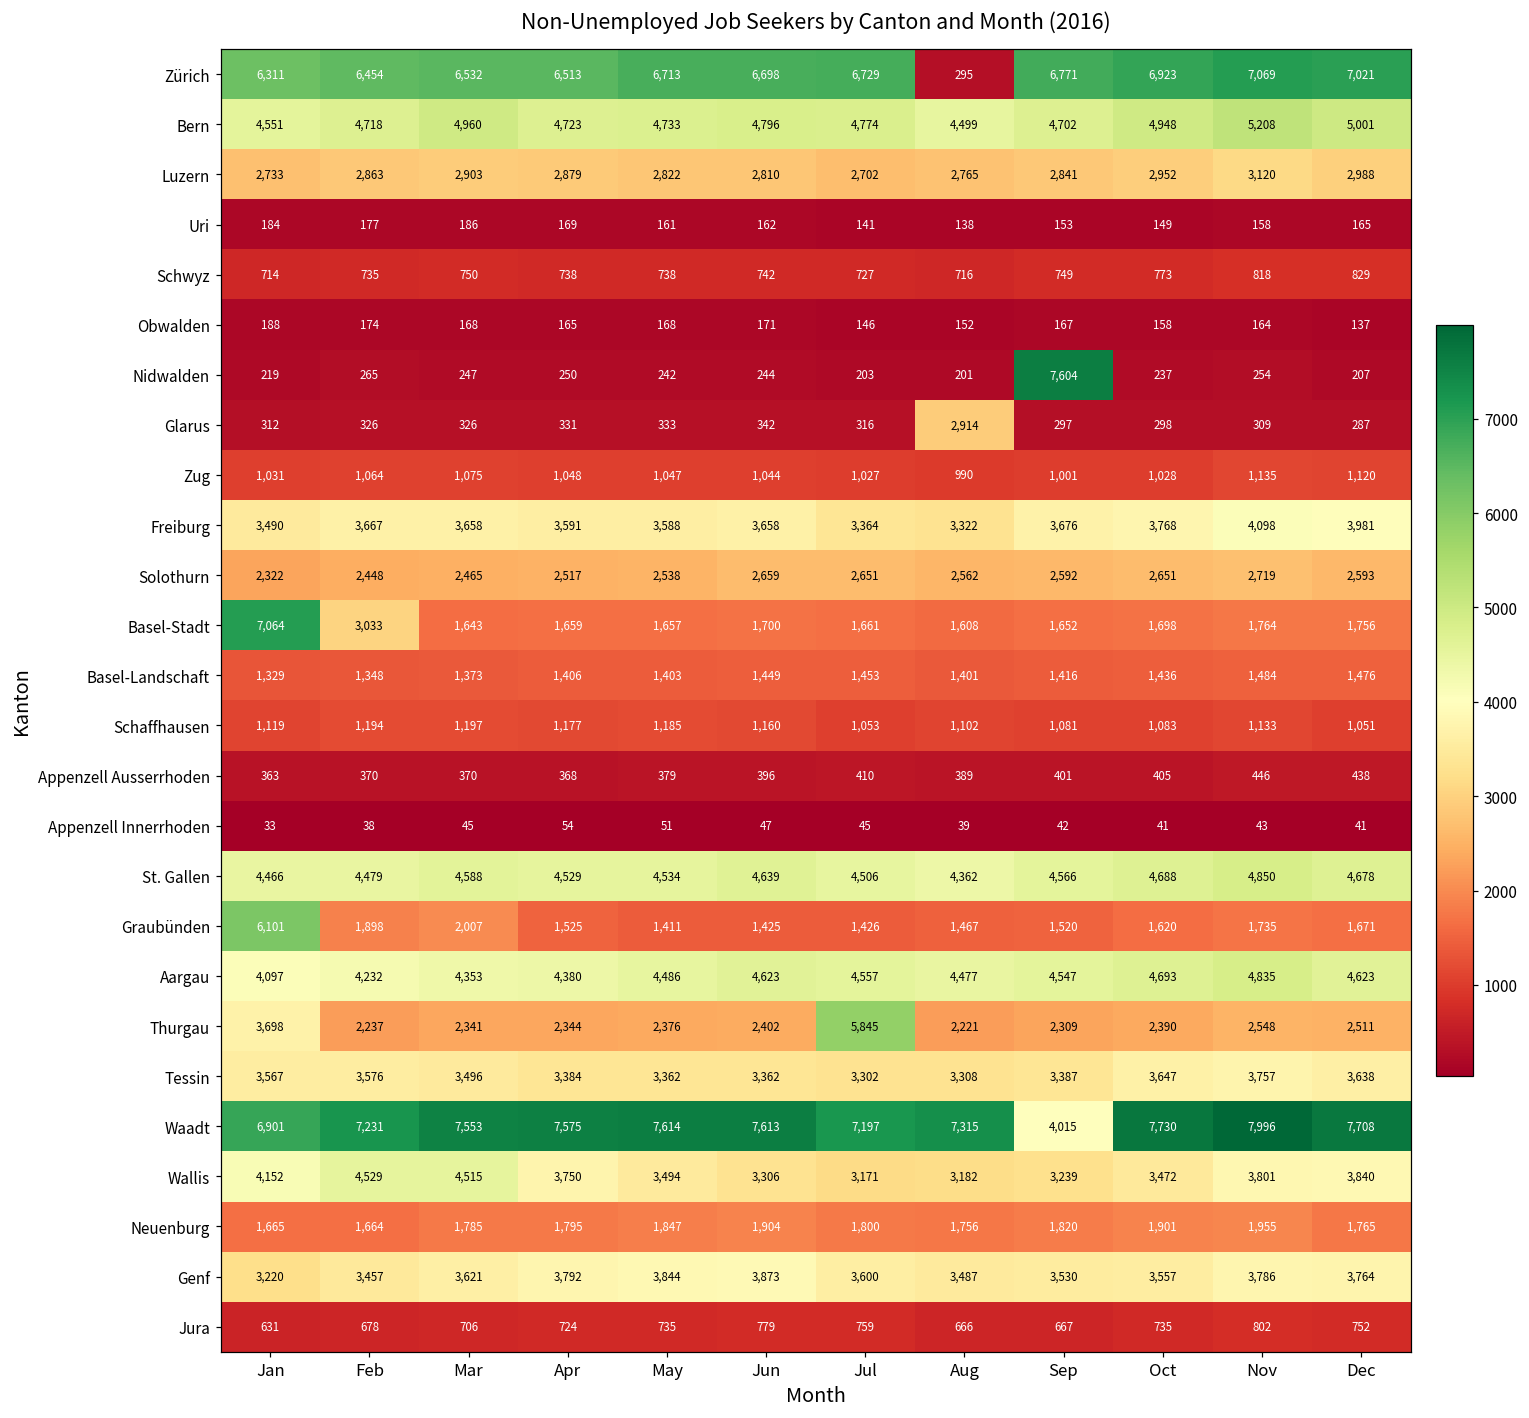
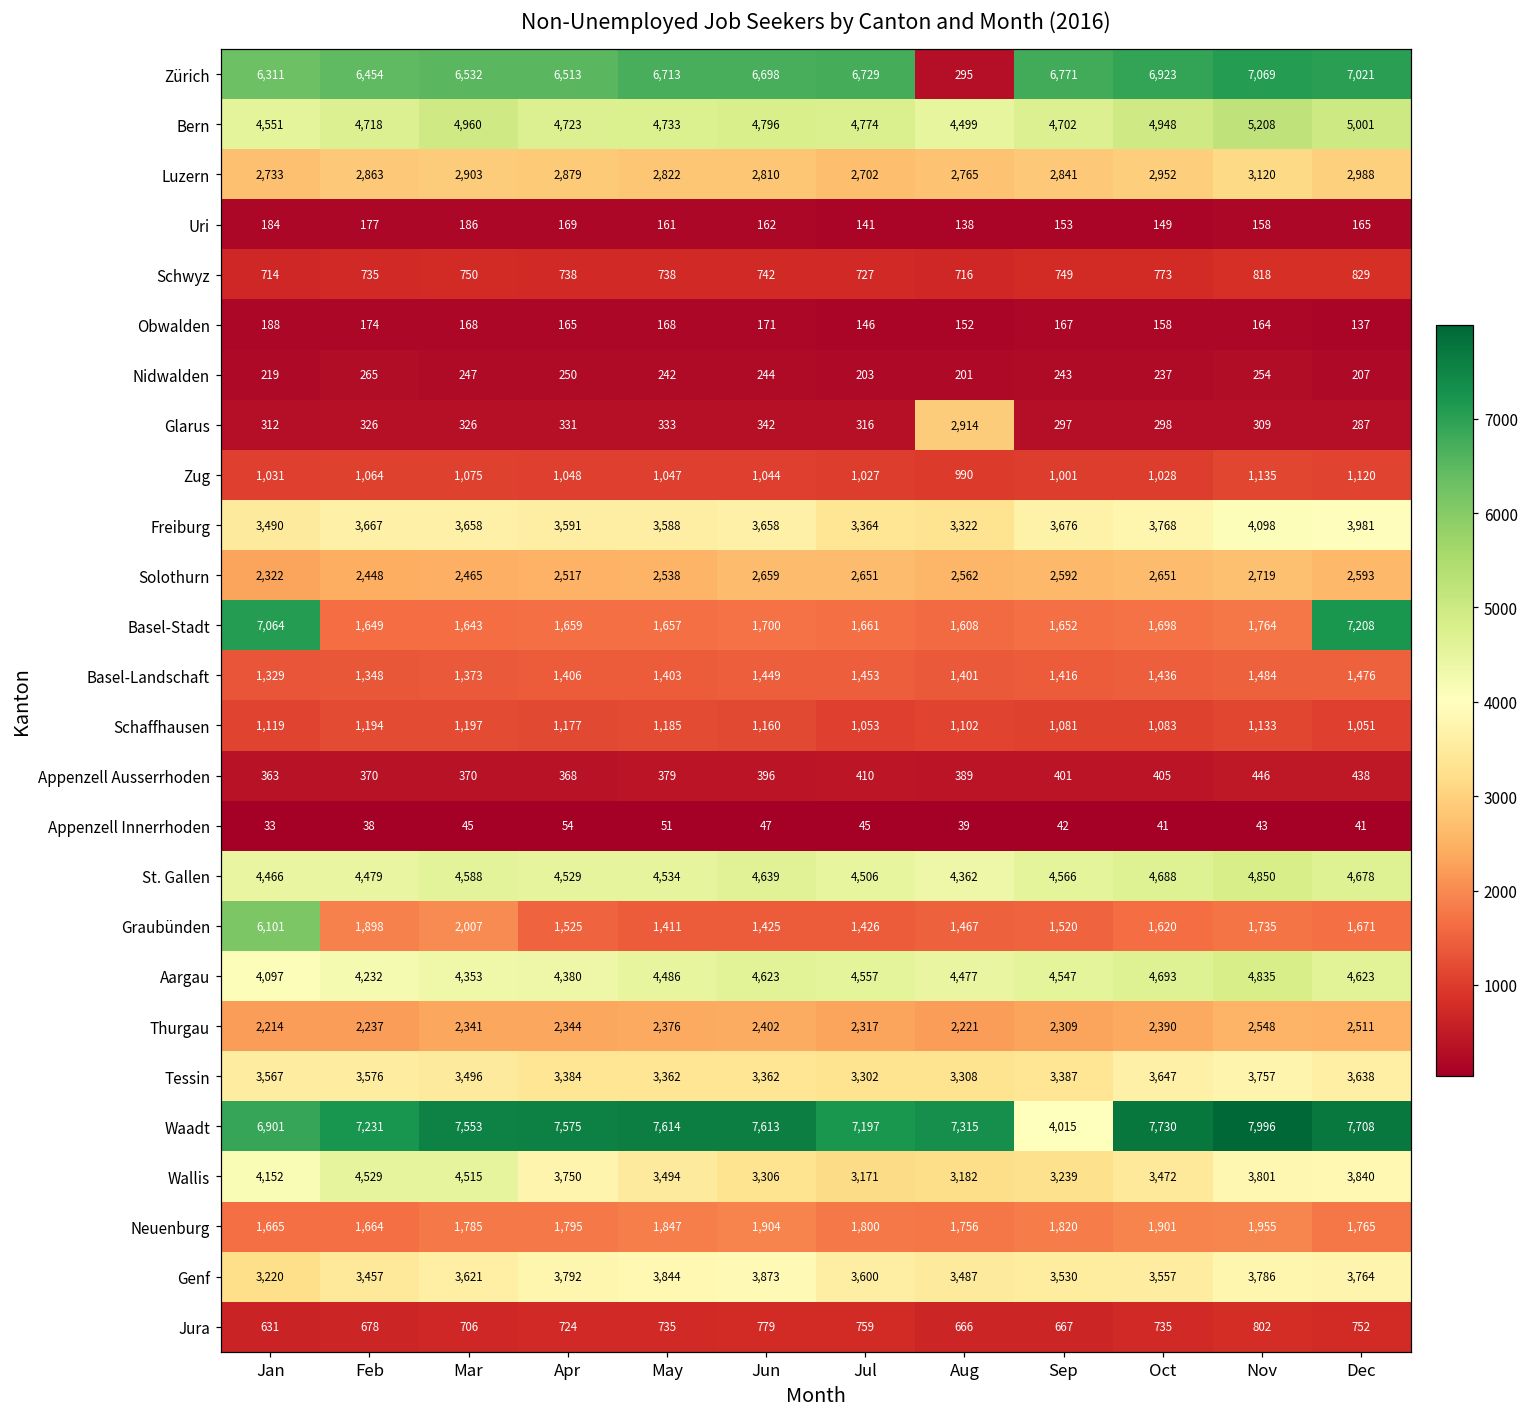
  {
    "Nidwalden": {
      "Jan": "219",
      "Feb": "265",
      "Mar": "247",
      "Apr": "250",
      "May": "242",
      "Jun": "244",
      "Jul": "203",
      "Aug": "201",
-     "Sep": "7,604",
+     "Sep": "243",
      "Oct": "237",
      "Nov": "254",
      "Dec": "207"
    },
    "Basel-Stadt": {
      "Jan": "7,064",
-     "Feb": "3,033",
+     "Feb": "1,649",
      "Mar": "1,643",
      "Apr": "1,659",
      "May": "1,657",
      "Jun": "1,700",
      "Jul": "1,661",
      "Aug": "1,608",
      "Sep": "1,652",
      "Oct": "1,698",
      "Nov": "1,764",
-     "Dec": "1,756"
+     "Dec": "7,208"
    },
    "Thurgau": {
-     "Jan": "3,698",
+     "Jan": "2,214",
      "Feb": "2,237",
      "Mar": "2,341",
      "Apr": "2,344",
      "May": "2,376",
      "Jun": "2,402",
-     "Jul": "5,845",
+     "Jul": "2,317",
      "Aug": "2,221",
      "Sep": "2,309",
      "Oct": "2,390",
      "Nov": "2,548",
      "Dec": "2,511"
    }
  }
